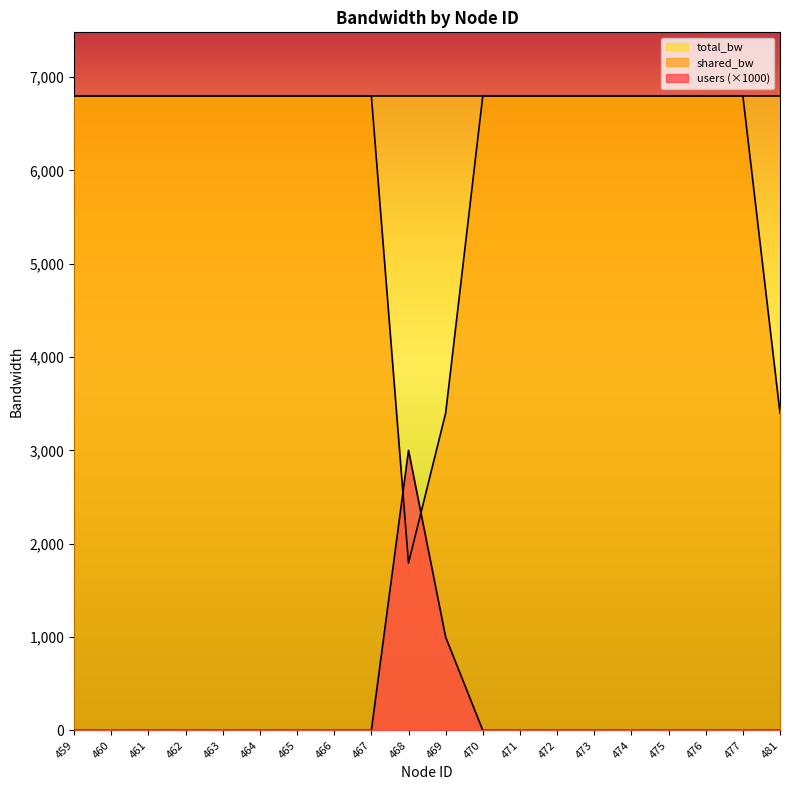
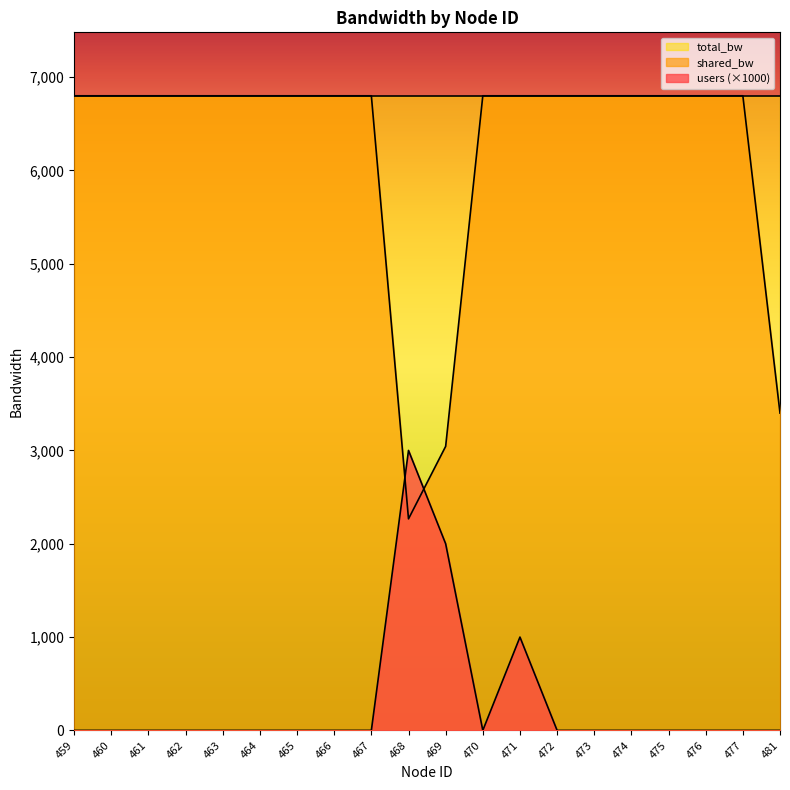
  {
    "total_bw": {
      "468": "6,800",
      "469": "6,800",
      "481": "6,800"
    },
    "shared_bw": {
-     "468": "1,800",
-     "469": "3,400",
+     "468": "2,300",
+     "469": "3,000",
      "481": "3,400"
    },
    "users (×1000)": {
      "459": "0",
      "460": "0",
      "461": "0",
      "462": "0",
      "463": "0",
      "464": "0",
      "465": "0",
      "466": "0",
      "467": "0",
      "468": "3,000",
-     "469": "1,000",
+     "469": "2,000",
      "470": "0",
-     "471": "0",
+     "471": "1,000",
      "472": "0",
      "473": "0",
      "474": "0",
      "475": "0",
      "476": "0",
      "477": "0",
      "481": "0"
    }
  }
